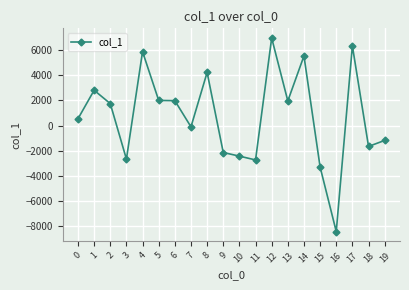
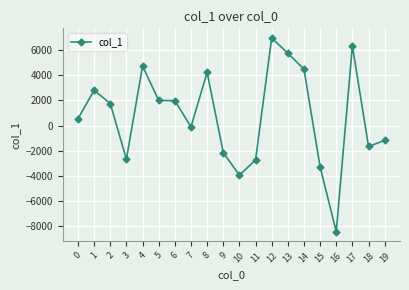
  {
    "0": 500,
    "1": 2800,
    "2": 1700,
    "3": -2700,
-   "4": 5900,
+   "4": 4700,
    "5": 2000,
    "6": 2000,
    "7": -100,
    "8": 4200,
    "9": -2100,
-   "10": -2400,
+   "10": -3900,
    "11": -2700,
    "12": 6900,
-   "13": 2000,
-   "14": 5500,
+   "13": 5700,
+   "14": 4500,
    "15": -3300,
    "16": -8400,
    "17": 6300,
    "18": -1700,
    "19": -1200
  }
